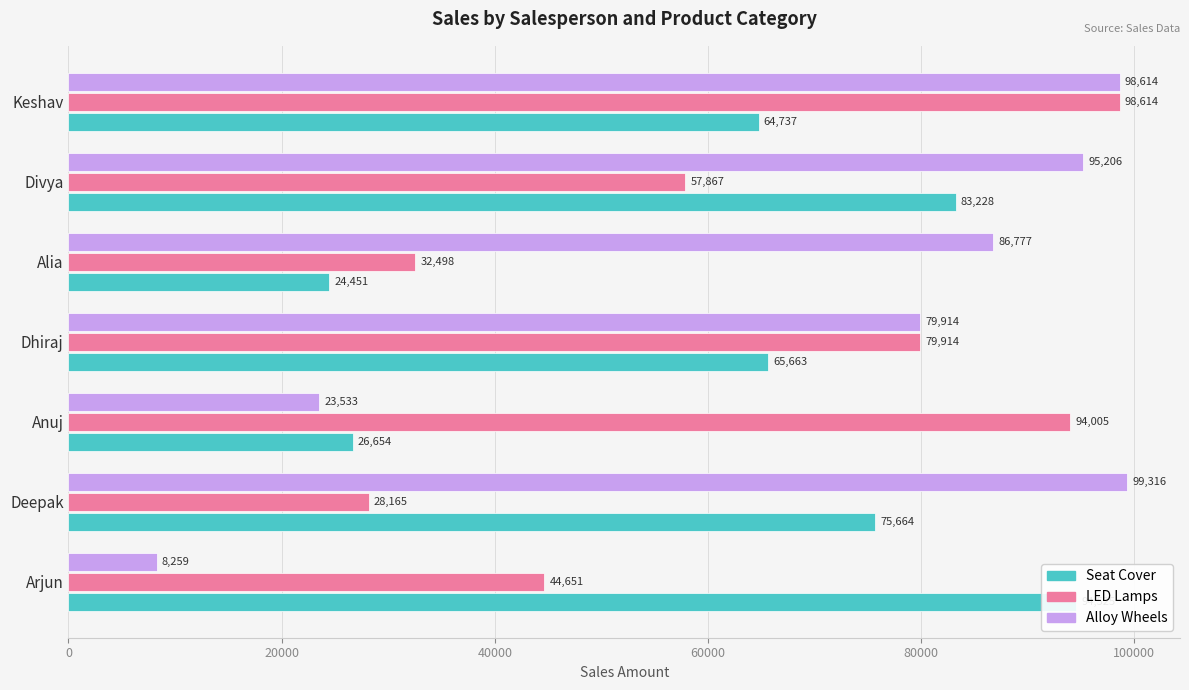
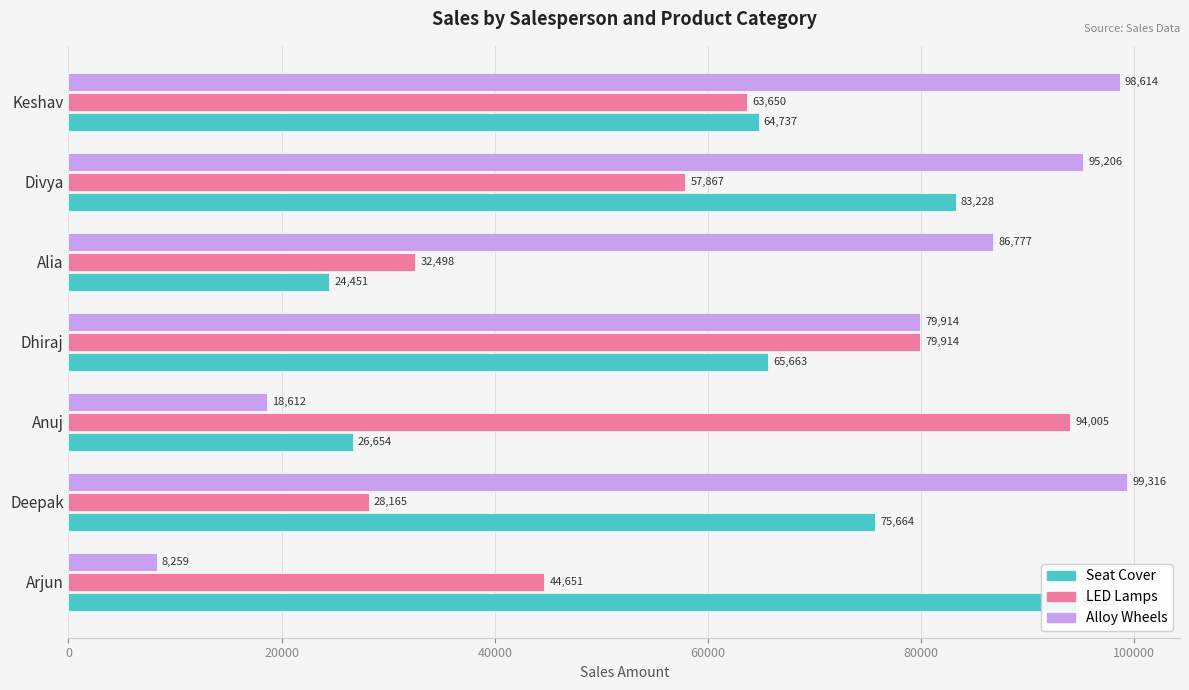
  {
    "Seat Cover": {
      "Keshav": "64,737",
      "Divya": "83,228",
      "Alia": "24,451",
      "Dhiraj": "65,663",
      "Anuj": "26,654",
      "Deepak": "75,664"
    },
    "LED Lamps": {
-     "Keshav": "98,614",
+     "Keshav": "63,650",
      "Divya": "57,867",
      "Alia": "32,498",
      "Dhiraj": "79,914",
      "Anuj": "94,005",
      "Deepak": "28,165",
      "Arjun": "44,651"
    },
    "Alloy Wheels": {
      "Keshav": "98,614",
      "Divya": "95,206",
      "Alia": "86,777",
      "Dhiraj": "79,914",
-     "Anuj": "23,533",
+     "Anuj": "18,612",
      "Deepak": "99,316",
      "Arjun": "8,259"
    }
  }
